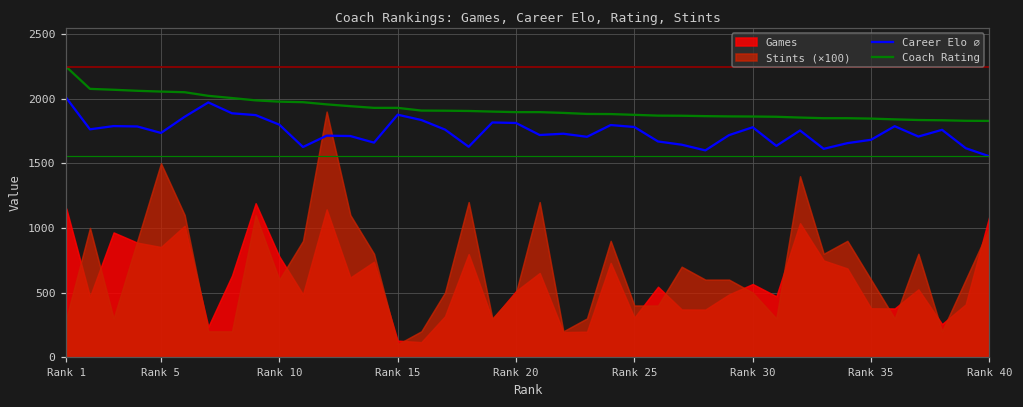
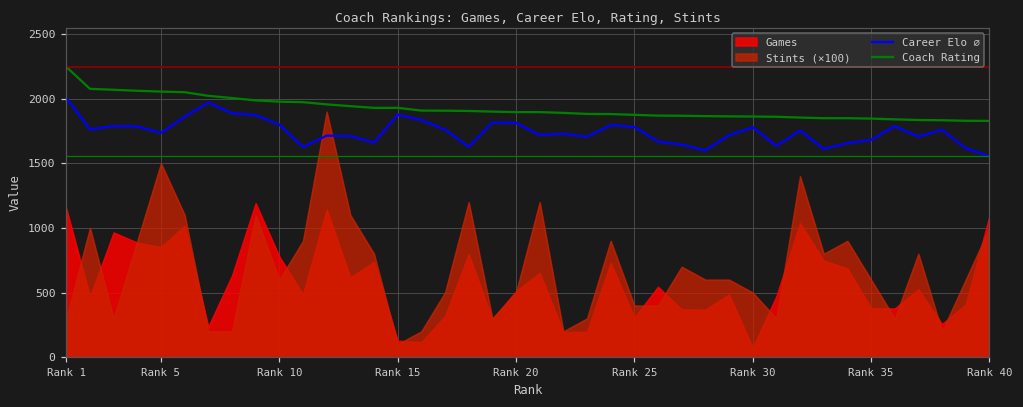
  {
    "Career Elo ⌀": {
      "Rank 1": 2010,
      "Rank 5": 1740,
      "Rank 10": 1800,
      "Rank 15": 1880,
      "Rank 20": 1810,
      "Rank 25": 1780,
      "Rank 30": 1780,
      "Rank 35": 1680,
      "Rank 40": 1550
    },
    "Games": {
      "Rank 1": 1150,
      "Rank 5": 850,
      "Rank 10": 780,
      "Rank 15": 130,
      "Rank 25": 310,
-     "Rank 30": 570,
+     "Rank 30": 70,
      "Rank 35": 380,
      "Rank 40": 1090
    },
    "Coach Rating": {
      "Rank 1": 2250,
      "Rank 5": 2060,
      "Rank 10": 1980,
      "Rank 15": 1930,
      "Rank 20": 1900,
      "Rank 25": 1880,
      "Rank 30": 1860,
      "Rank 35": 1850,
      "Rank 40": 1830
    },
    "Stints (×100)": {
      "Rank 1": 300,
      "Rank 5": 1500,
      "Rank 10": 600,
      "Rank 15": 100,
      "Rank 25": 400,
      "Rank 30": 500,
      "Rank 35": 600,
      "Rank 40": 1000
    }
  }
